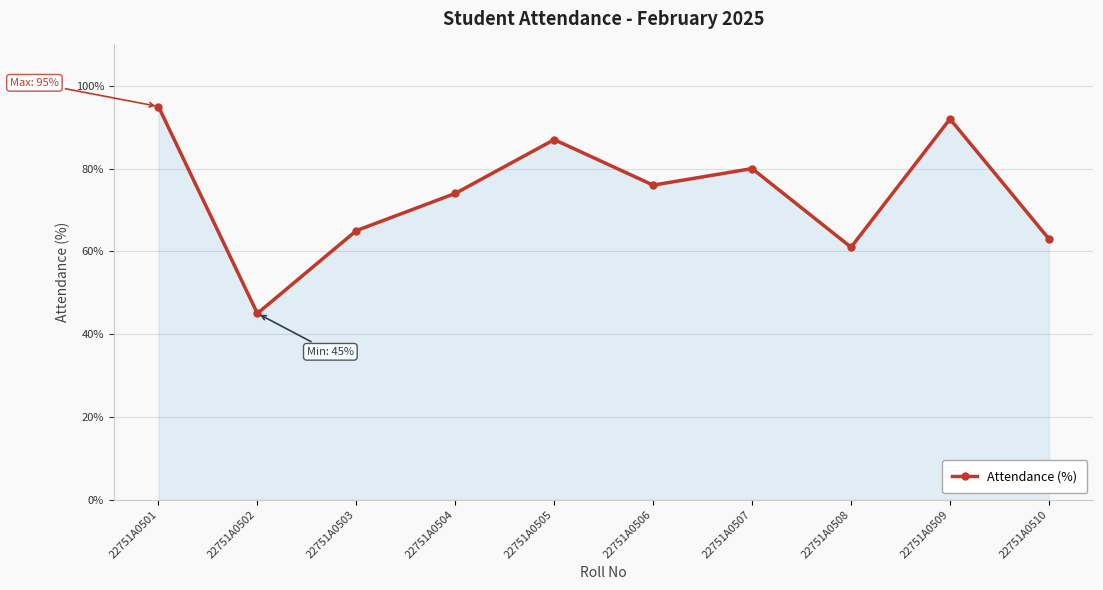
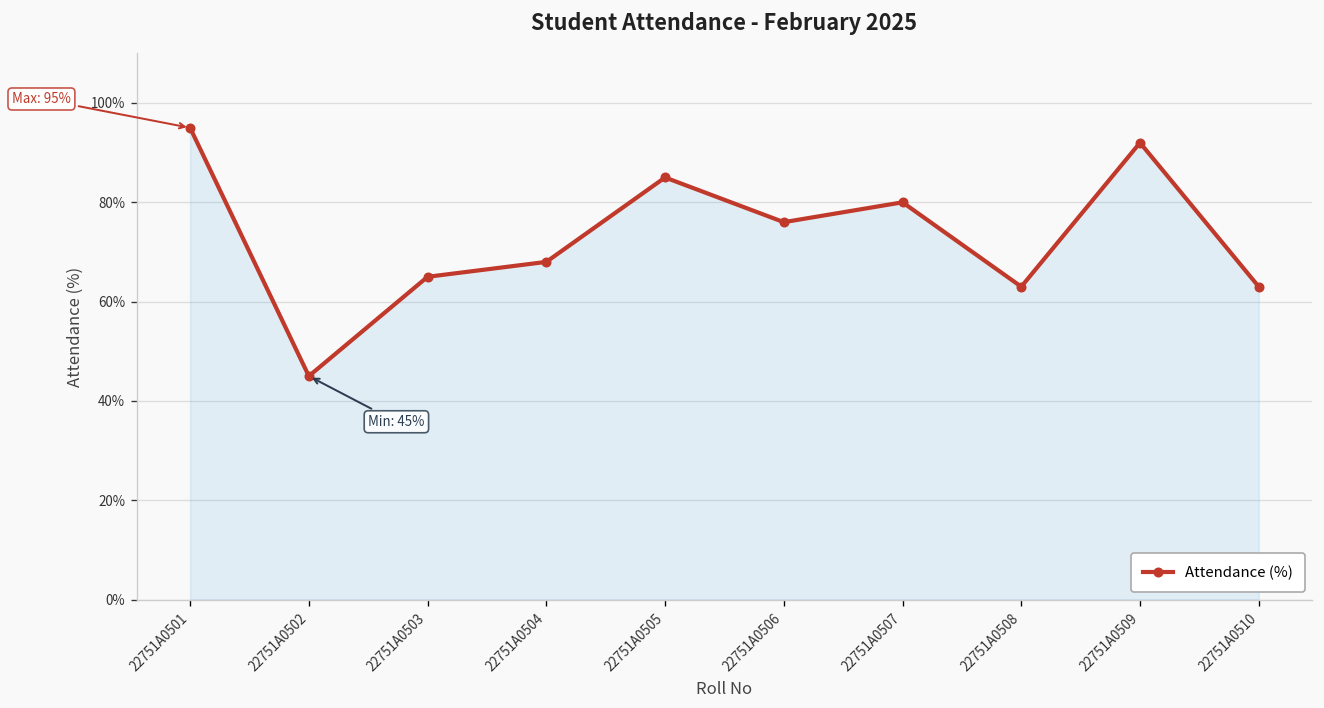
  {
    "22751A0503": "65%",
-   "22751A0504": "74%",
-   "22751A0505": "87%",
+   "22751A0504": "68%",
+   "22751A0505": "85%",
    "22751A0506": "76%",
    "22751A0507": "80%",
-   "22751A0508": "61%",
+   "22751A0508": "63%",
    "22751A0509": "92%",
    "22751A0510": "63%"
  }
